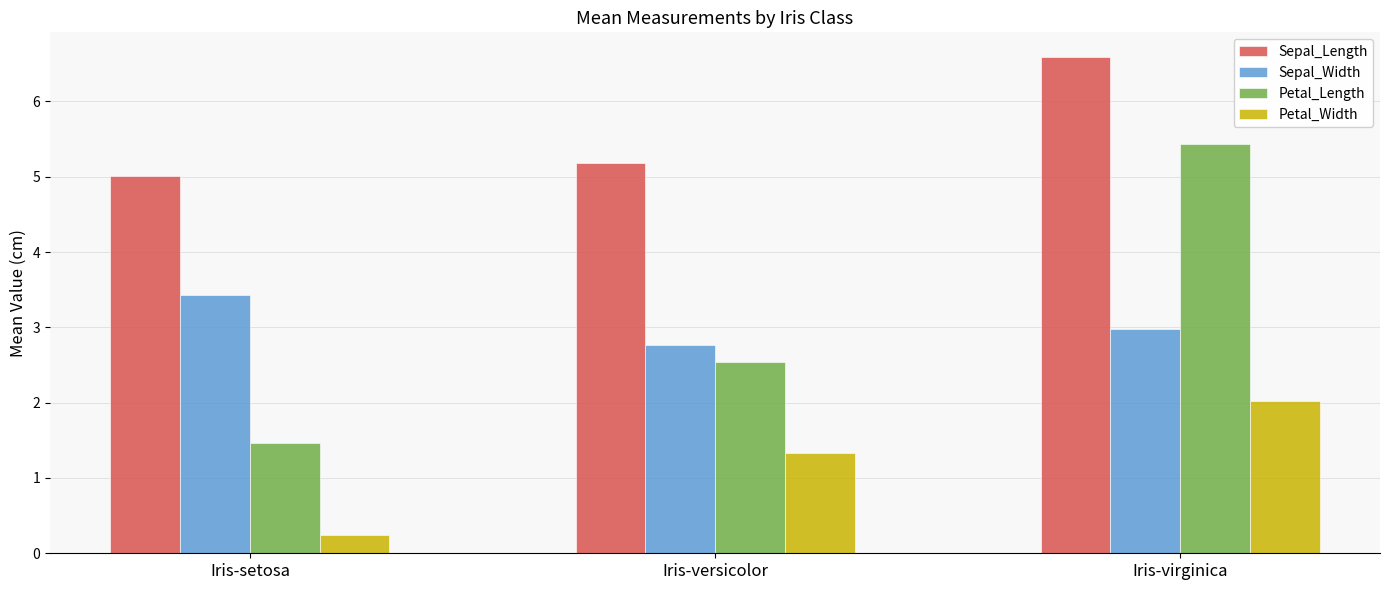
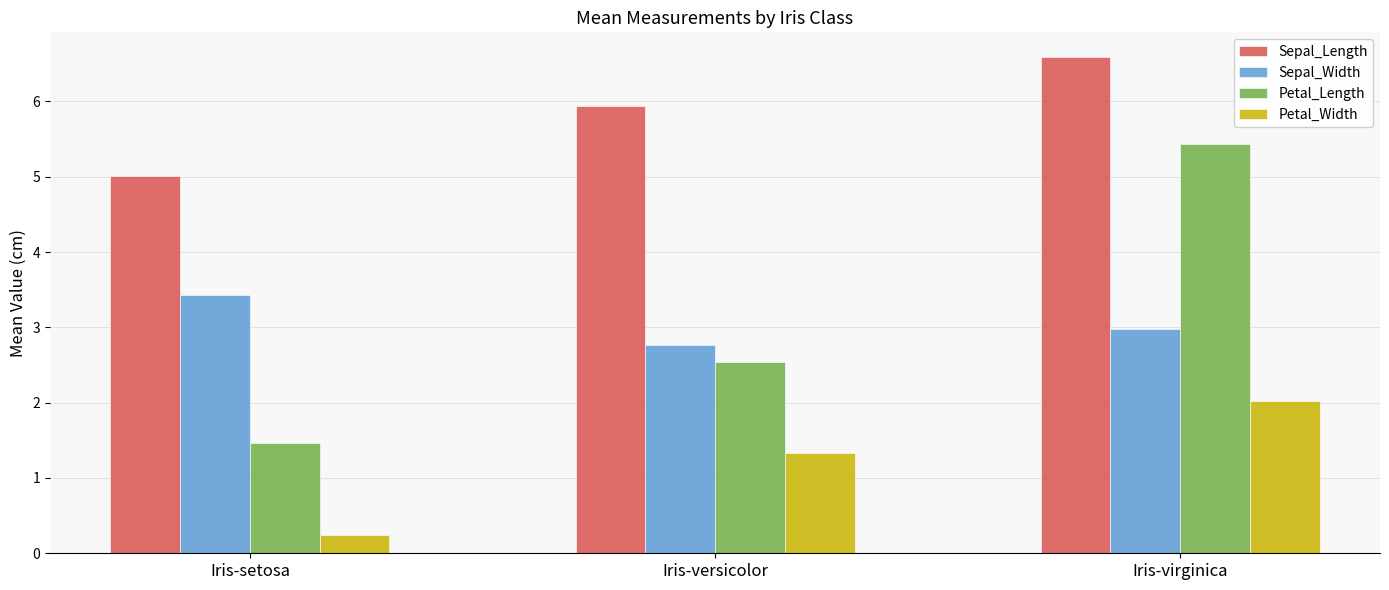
  {
    "Sepal_Length": {
      "Iris-setosa": 5.0,
-     "Iris-versicolor": 5.2,
+     "Iris-versicolor": 5.9,
      "Iris-virginica": 6.6
    },
    "Sepal_Width": {
      "Iris-setosa": 3.4,
      "Iris-versicolor": 2.8,
      "Iris-virginica": 3.0
    },
    "Petal_Length": {
      "Iris-setosa": 1.5,
      "Iris-versicolor": 2.5,
      "Iris-virginica": 5.4
    },
    "Petal_Width": {
      "Iris-setosa": 0.2,
      "Iris-versicolor": 1.3,
      "Iris-virginica": 2.0
    }
  }
